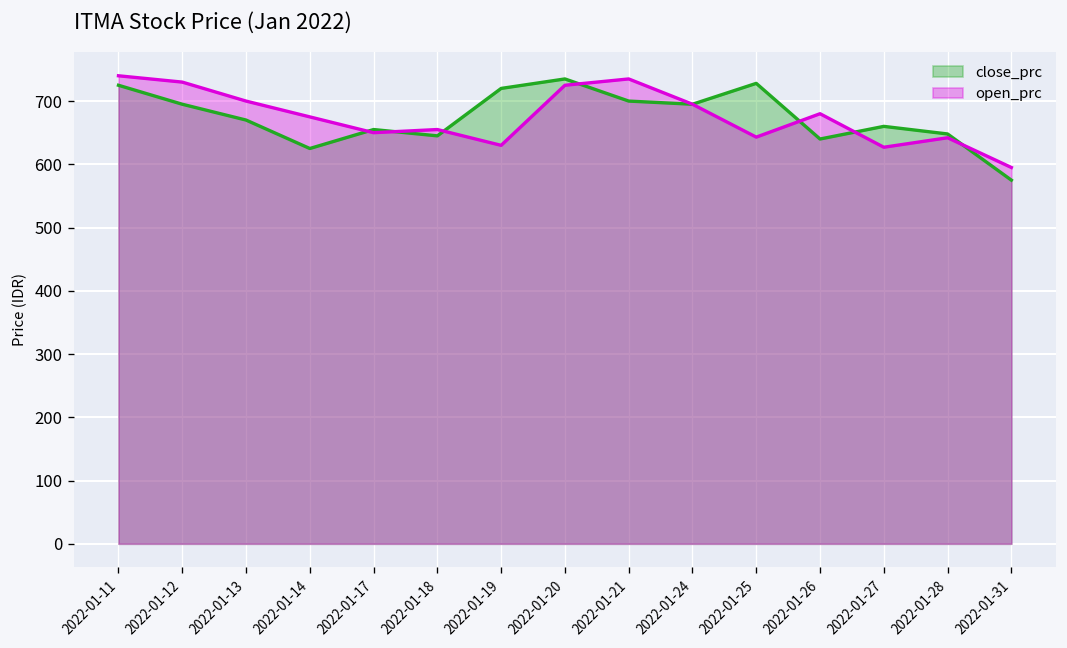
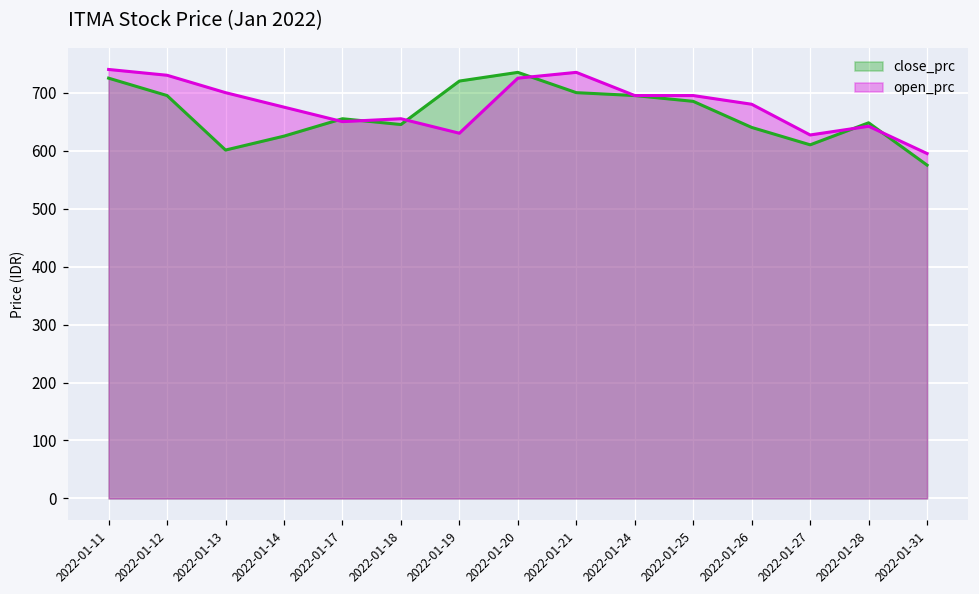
  {
    "close_prc": {
      "2022-01-11": 730,
      "2022-01-12": 700,
-     "2022-01-13": 670,
+     "2022-01-13": 600,
      "2022-01-14": 630,
      "2022-01-17": 660,
      "2022-01-18": 650,
      "2022-01-19": 720,
      "2022-01-20": 740,
      "2022-01-21": 700,
-     "2022-01-25": 730,
+     "2022-01-25": 690,
      "2022-01-26": 640,
-     "2022-01-27": 660,
+     "2022-01-27": 610,
      "2022-01-28": 650,
      "2022-01-31": 580
    },
    "open_prc": {
      "2022-01-11": 740,
      "2022-01-12": 730,
      "2022-01-13": 700,
      "2022-01-14": 680,
      "2022-01-17": 650,
      "2022-01-18": 660,
      "2022-01-19": 630,
      "2022-01-20": 730,
      "2022-01-21": 740,
-     "2022-01-25": 640,
+     "2022-01-25": 700,
      "2022-01-26": 680,
      "2022-01-27": 630,
      "2022-01-28": 640,
      "2022-01-31": 600
    }
  }
